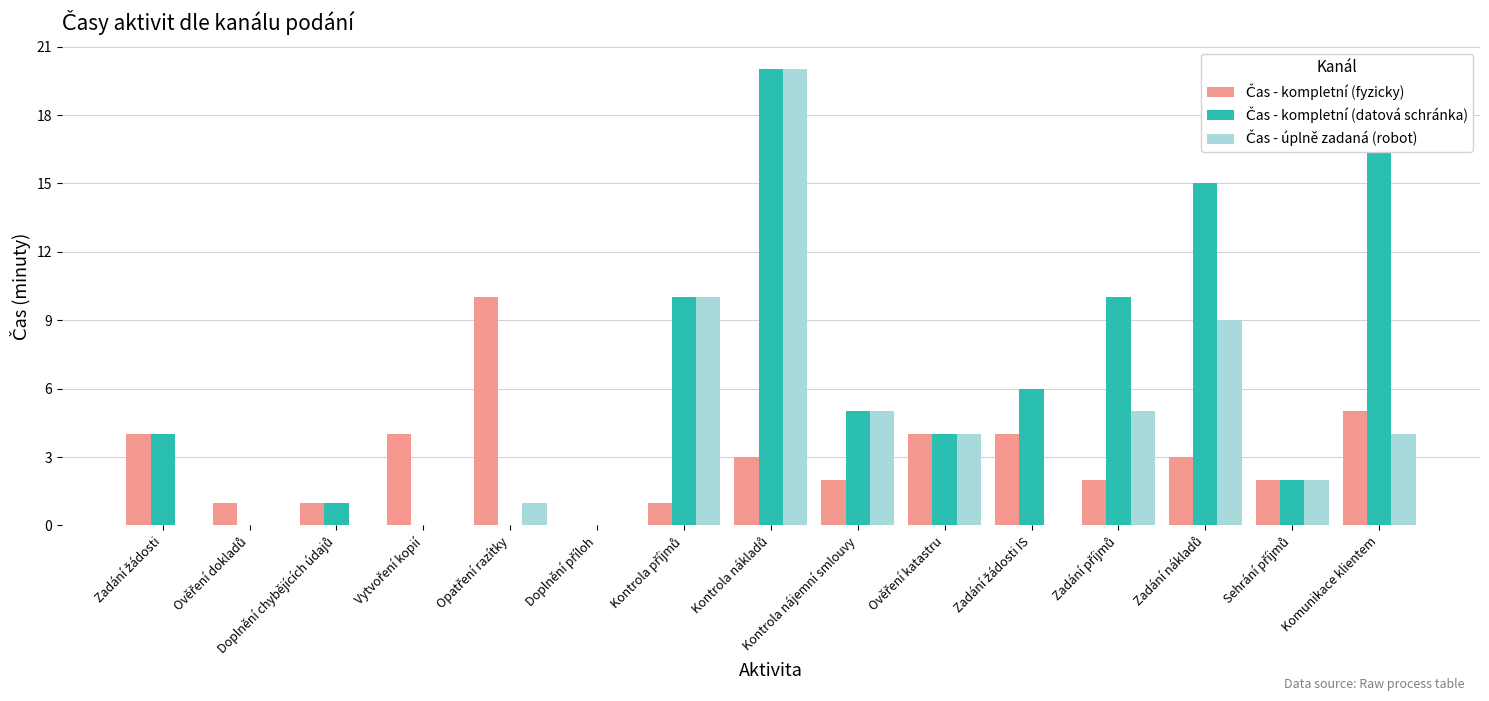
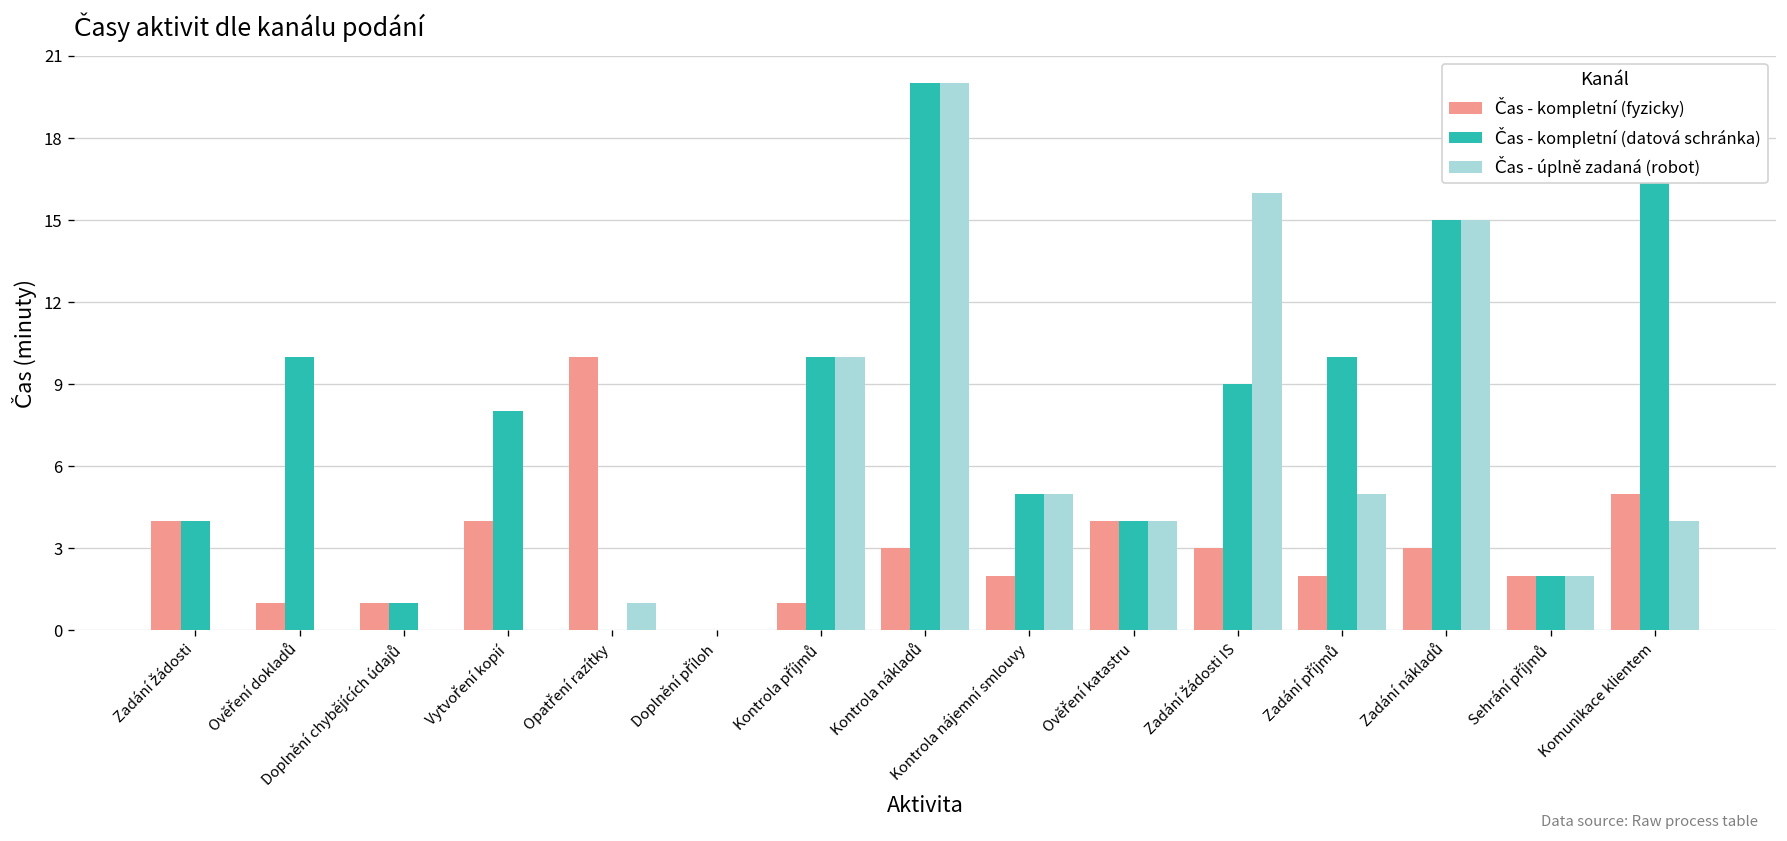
  {
    "Čas - kompletní (fyzicky)": {
      "Zadání žádosti": 4,
      "Ověření dokladů": 1,
      "Doplnění chybějících údajů": 1,
      "Vytvoření kopií": 4,
      "Opatření razítky": 10,
      "Doplnění příloh": 0,
      "Kontrola příjmů": 1,
      "Kontrola nákladů": 3,
      "Kontrola nájemní smlouvy": 2,
      "Ověření katastru": 4,
-     "Zadání žádosti IS": 4,
+     "Zadání žádosti IS": 3,
      "Zadání příjmů": 2,
      "Zadání nákladů": 3,
      "Sehrání příjmů": 2,
      "Komunikace klientem": 5
    },
    "Čas - kompletní (datová schránka)": {
      "Zadání žádosti": 4,
-     "Ověření dokladů": 0,
+     "Ověření dokladů": 10,
      "Doplnění chybějících údajů": 1,
-     "Vytvoření kopií": 0,
+     "Vytvoření kopií": 8,
      "Opatření razítky": 0,
      "Doplnění příloh": 0,
      "Kontrola příjmů": 10,
      "Kontrola nákladů": 20,
      "Kontrola nájemní smlouvy": 5,
      "Ověření katastru": 4,
-     "Zadání žádosti IS": 6,
+     "Zadání žádosti IS": 9,
      "Zadání příjmů": 10,
      "Zadání nákladů": 15,
      "Sehrání příjmů": 2
    },
    "Čas - úplně zadaná (robot)": {
      "Zadání žádosti": 0,
      "Ověření dokladů": 0,
      "Doplnění chybějících údajů": 0,
      "Vytvoření kopií": 0,
      "Opatření razítky": 1,
      "Doplnění příloh": 0,
      "Kontrola příjmů": 10,
      "Kontrola nákladů": 20,
      "Kontrola nájemní smlouvy": 5,
      "Ověření katastru": 4,
-     "Zadání žádosti IS": 0,
+     "Zadání žádosti IS": 16,
      "Zadání příjmů": 5,
-     "Zadání nákladů": 9,
+     "Zadání nákladů": 15,
      "Sehrání příjmů": 2,
      "Komunikace klientem": 4
    }
  }
